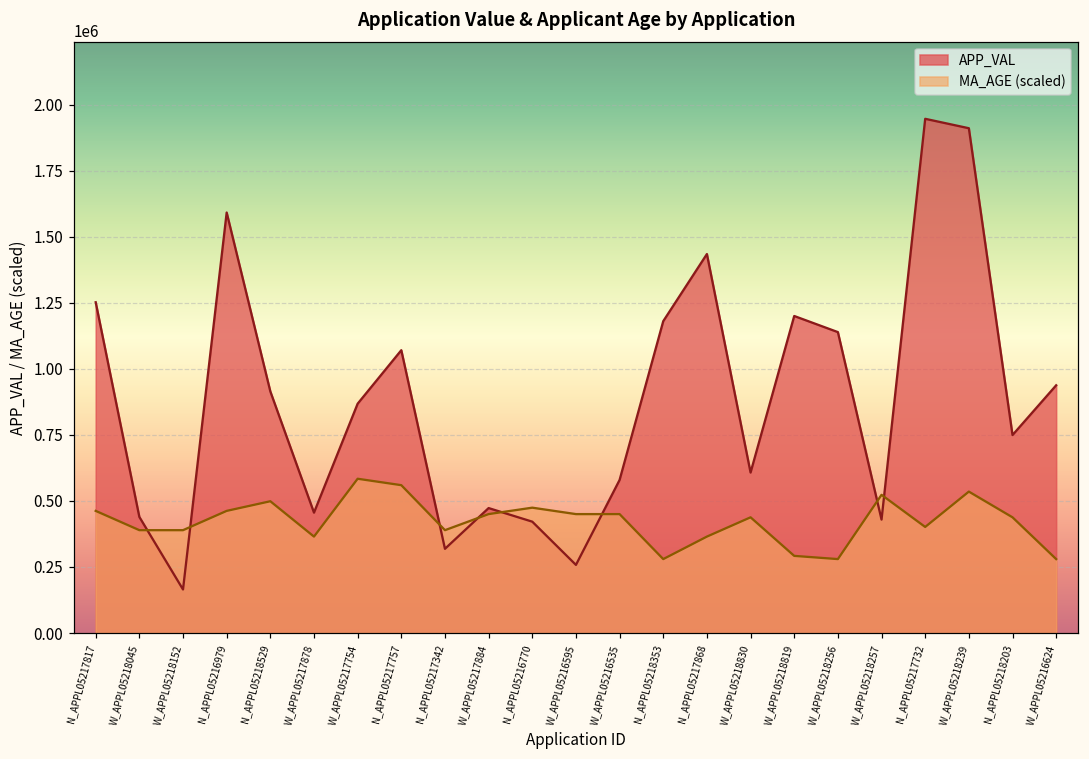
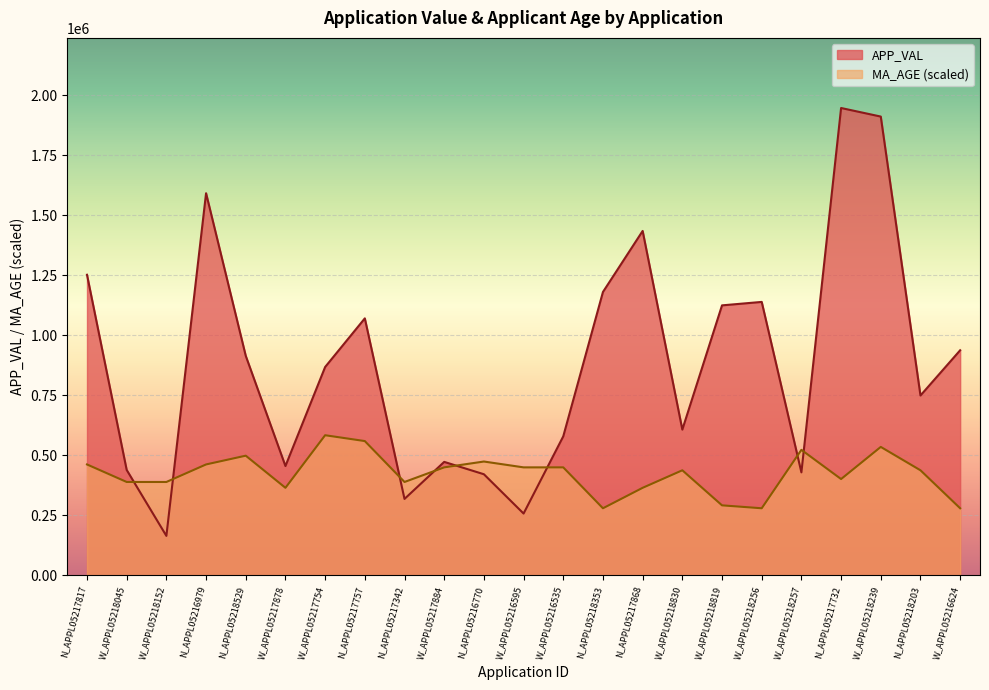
  {
    "APP_VAL": {
      "N_APPL05217817": 1250000,
      "W_APPL05218045": 440000,
      "W_APPL05218152": 160000,
      "N_APPL05216979": 1590000,
      "N_APPL05218529": 910000,
      "W_APPL05217878": 460000,
      "W_APPL05217754": 870000,
      "N_APPL05217757": 1070000,
      "N_APPL05217342": 320000,
      "W_APPL05217884": 470000,
      "N_APPL05216770": 420000,
      "W_APPL05216595": 260000,
      "W_APPL05216535": 580000,
      "N_APPL05218353": 1180000,
      "N_APPL05217868": 1430000,
      "W_APPL05218830": 610000,
-     "W_APPL05218819": 1200000,
+     "W_APPL05218819": 1120000,
      "W_APPL05218256": 1140000,
      "W_APPL05218257": 430000,
      "N_APPL05217732": 1950000,
      "W_APPL05218239": 1910000,
      "N_APPL05218203": 750000,
      "W_APPL05216624": 940000
    },
    "MA_AGE (scaled)": {
      "N_APPL05217817": 460000,
      "W_APPL05218045": 390000,
      "W_APPL05218152": 390000,
      "N_APPL05216979": 460000,
      "N_APPL05218529": 500000,
      "W_APPL05217878": 370000,
      "W_APPL05217754": 580000,
      "N_APPL05217757": 560000,
      "N_APPL05217342": 390000,
      "W_APPL05217884": 450000,
      "N_APPL05216770": 470000,
      "W_APPL05216595": 450000,
      "W_APPL05216535": 450000,
      "N_APPL05218353": 280000,
      "N_APPL05217868": 370000,
      "W_APPL05218830": 440000,
      "W_APPL05218819": 290000,
      "W_APPL05218256": 280000,
      "W_APPL05218257": 520000,
      "N_APPL05217732": 400000,
      "W_APPL05218239": 540000,
      "N_APPL05218203": 440000,
      "W_APPL05216624": 280000
    }
  }
